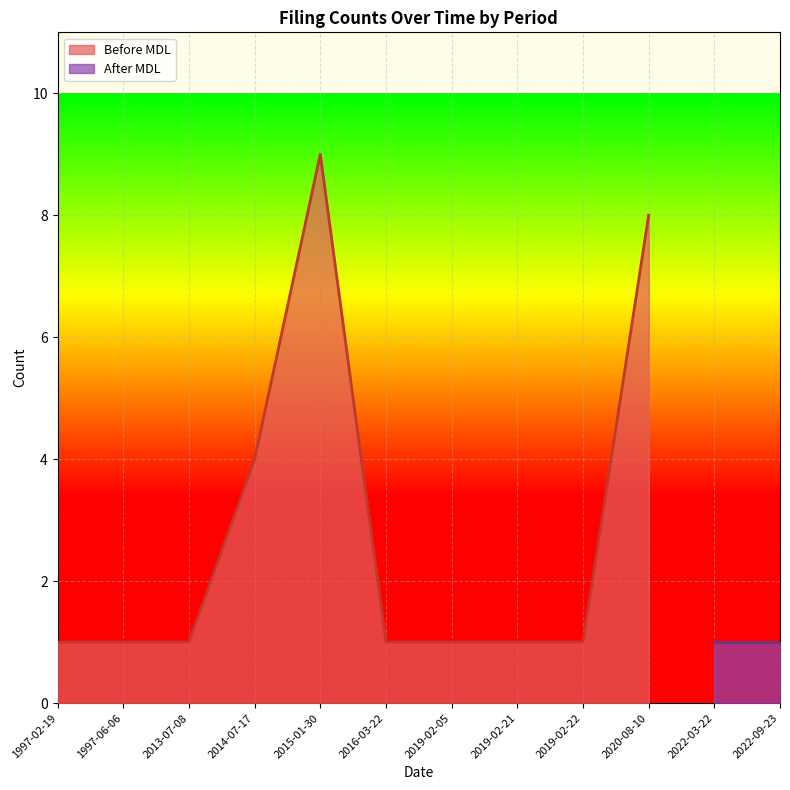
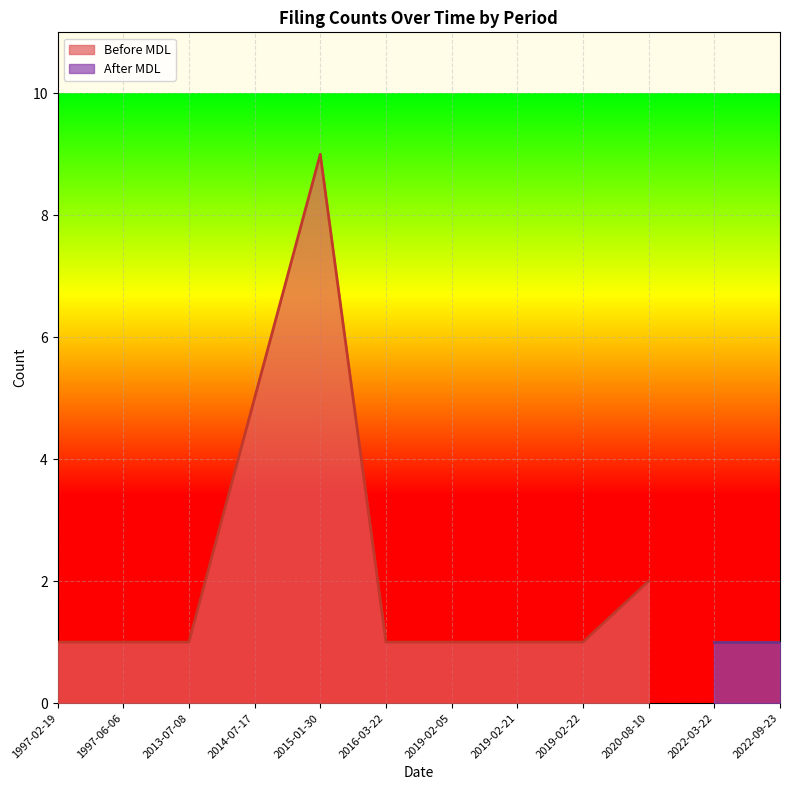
  {
    "Before MDL": {
      "1997-02-19": 1,
      "1997-06-06": 1,
      "2013-07-08": 1,
-     "2014-07-17": 4,
+     "2014-07-17": 5,
      "2015-01-30": 9,
      "2016-03-22": 1,
      "2019-02-05": 1,
      "2019-02-21": 1,
      "2019-02-22": 1,
-     "2020-08-10": 8
+     "2020-08-10": 2
    },
    "After MDL": {
      "2022-03-22": 1,
      "2022-09-23": 1
    }
  }
